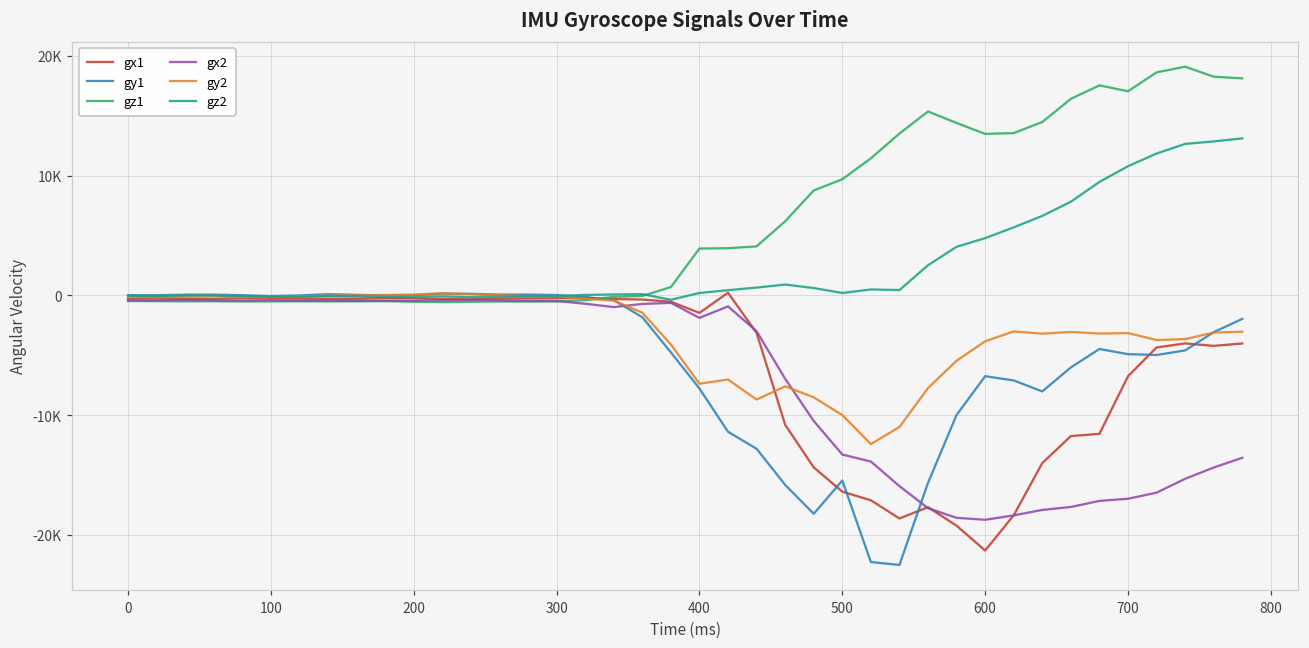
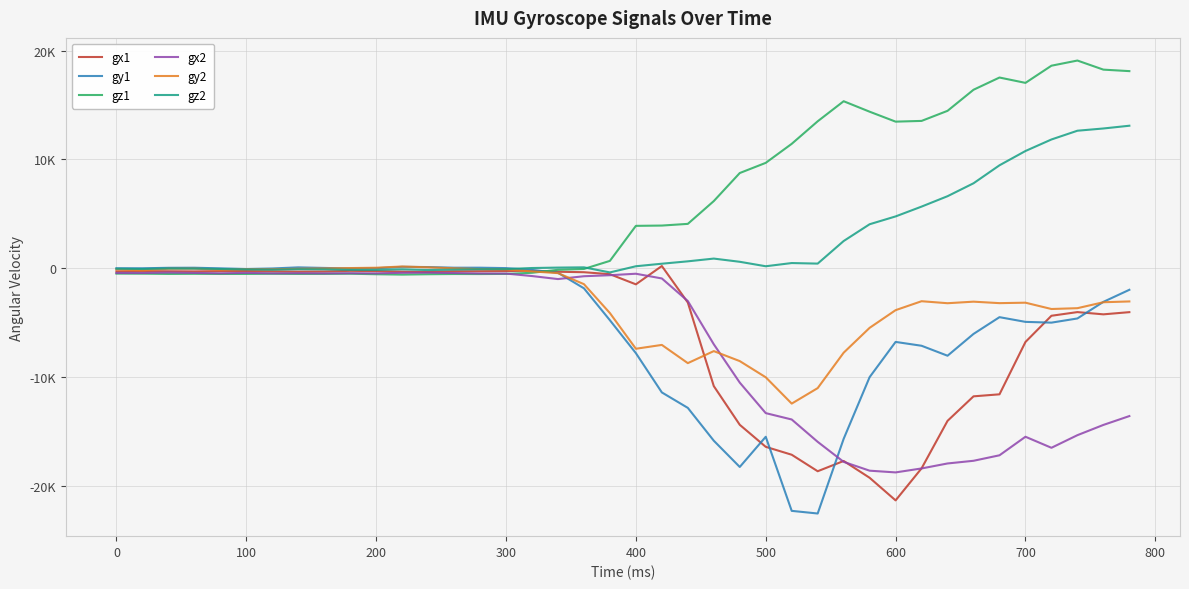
  {
    "gx1": {
      "400": -1500,
      "500": -16400,
      "600": -21300,
      "700": -6800
    },
    "gy1": {
      "400": -7800,
      "500": -15500,
      "600": -6700,
      "700": -4900
    },
    "gx2": {
-     "400": -1900,
+     "400": -500,
      "500": -13300,
      "600": -18700,
-     "700": -17000
+     "700": -15500
    },
    "gy2": {
      "400": -7400,
      "500": -10000,
      "600": -3800,
      "700": -3100
    }
  }
